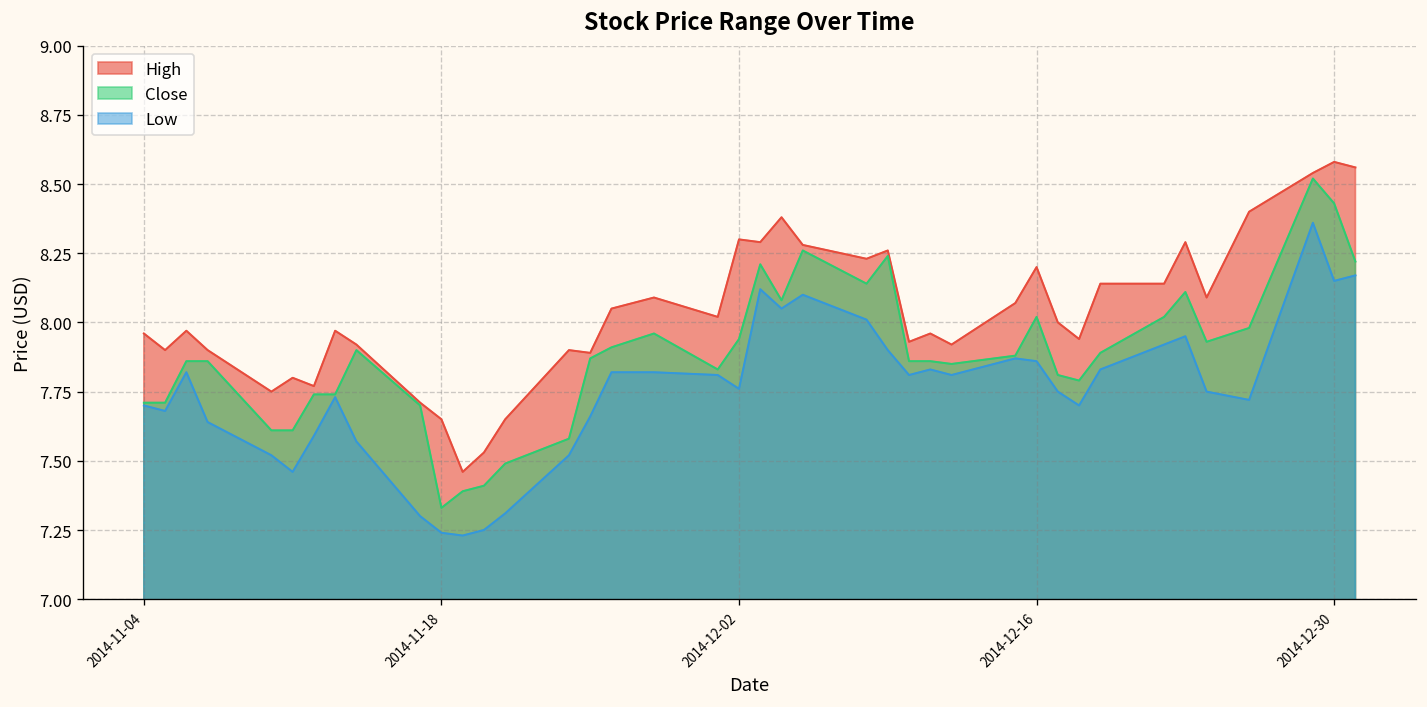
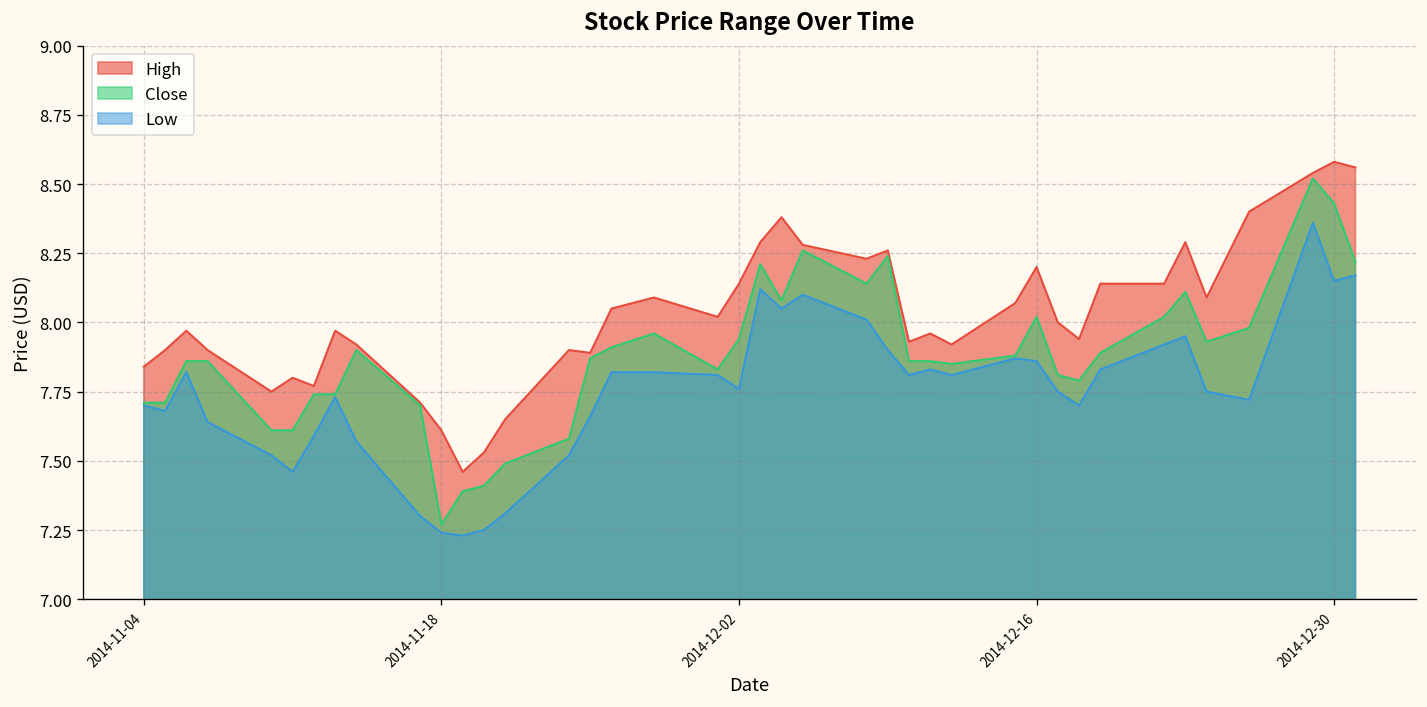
  {
    "High": {
-     "2014-11-04": 7.96,
-     "2014-11-18": 7.65,
-     "2014-12-02": 8.30,
+     "2014-11-04": 7.84,
+     "2014-11-18": 7.61,
+     "2014-12-02": 8.14,
      "2014-12-16": 8.20,
      "2014-12-30": 8.58
    },
    "Close": {
-     "2014-11-18": 7.33,
+     "2014-11-18": 7.27,
      "2014-12-02": 7.94,
      "2014-12-16": 8.02,
      "2014-12-30": 8.43
    },
    "Low": {
      "2014-11-18": 7.24,
      "2014-12-02": 7.76,
      "2014-12-16": 7.86,
      "2014-12-30": 8.15
    }
  }
